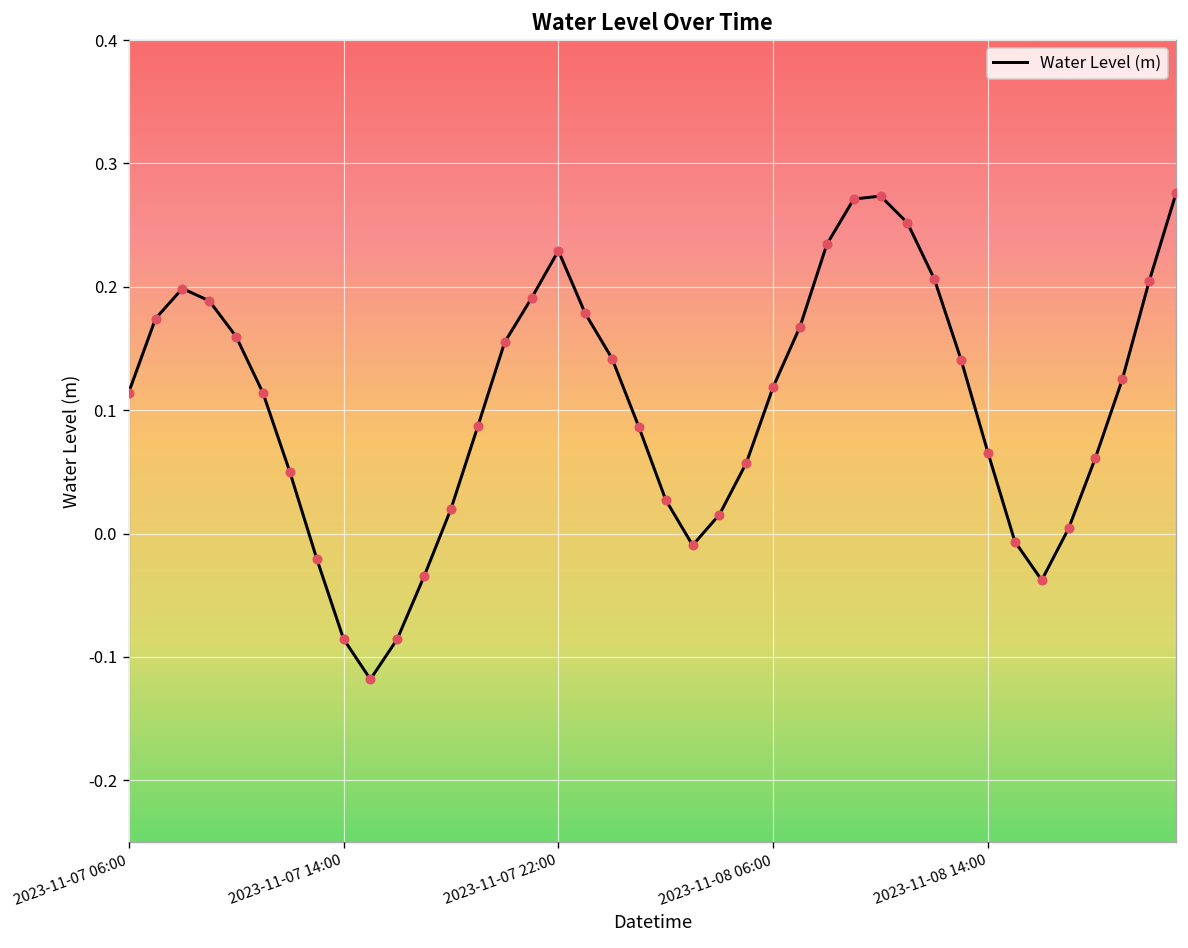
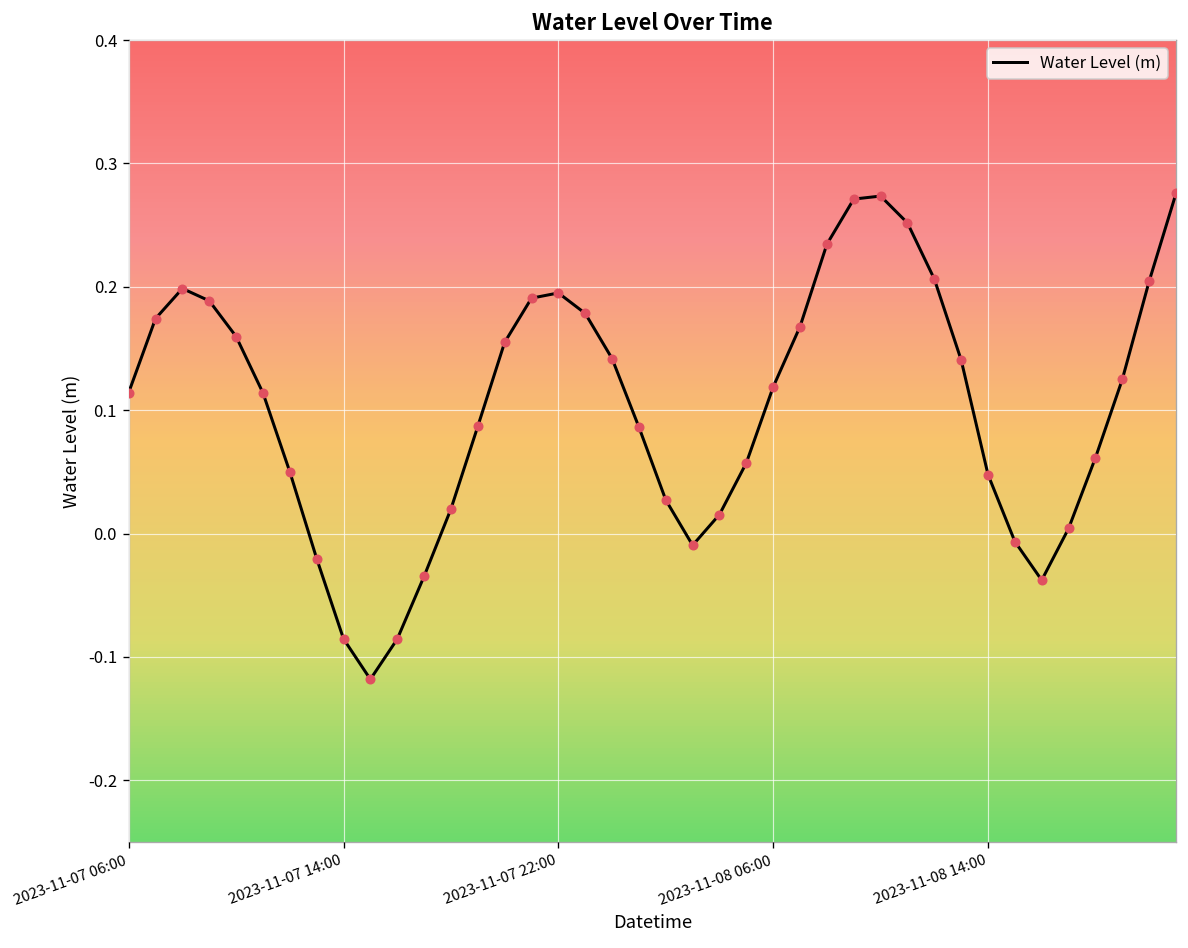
  {
    "2023-11-07 06:00": 0.114,
    "2023-11-07 14:00": -0.085,
-   "2023-11-07 22:00": 0.229,
+   "2023-11-07 22:00": 0.195,
    "2023-11-08 06:00": 0.119,
-   "2023-11-08 14:00": 0.065
+   "2023-11-08 14:00": 0.048
  }
